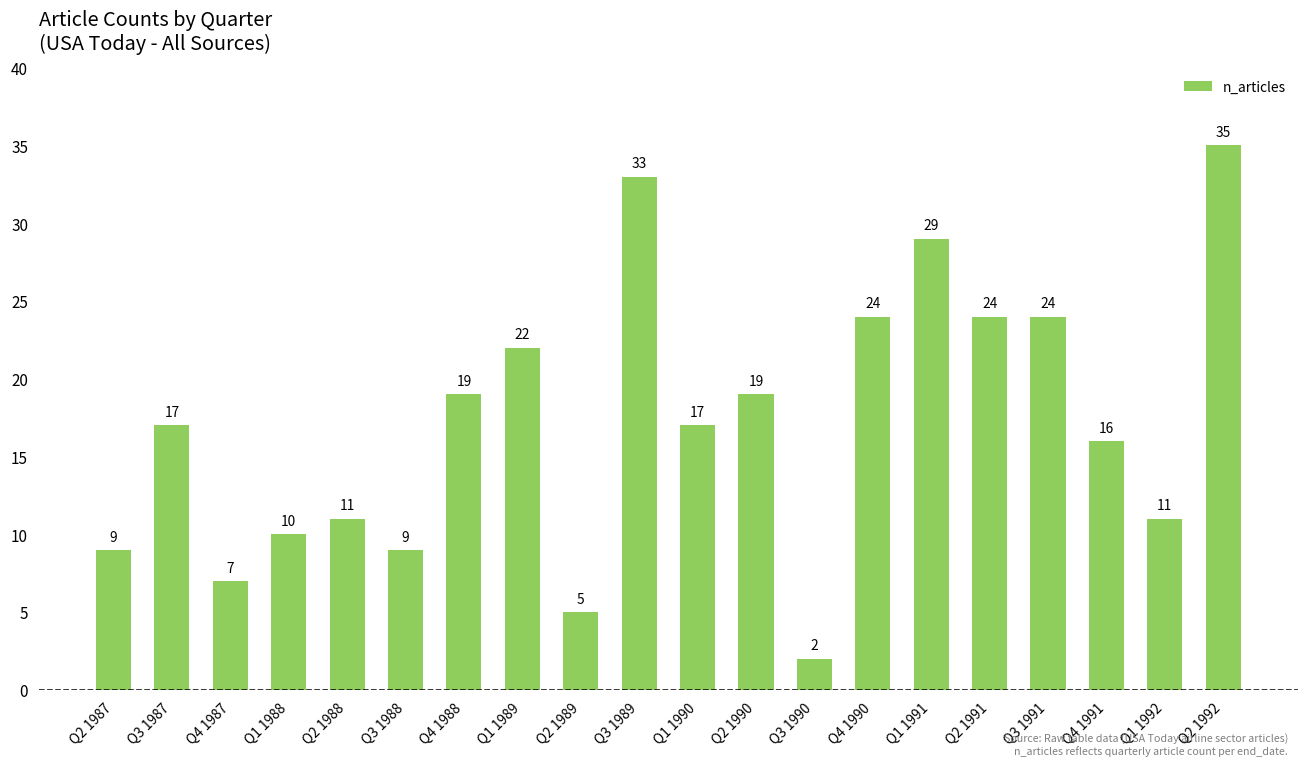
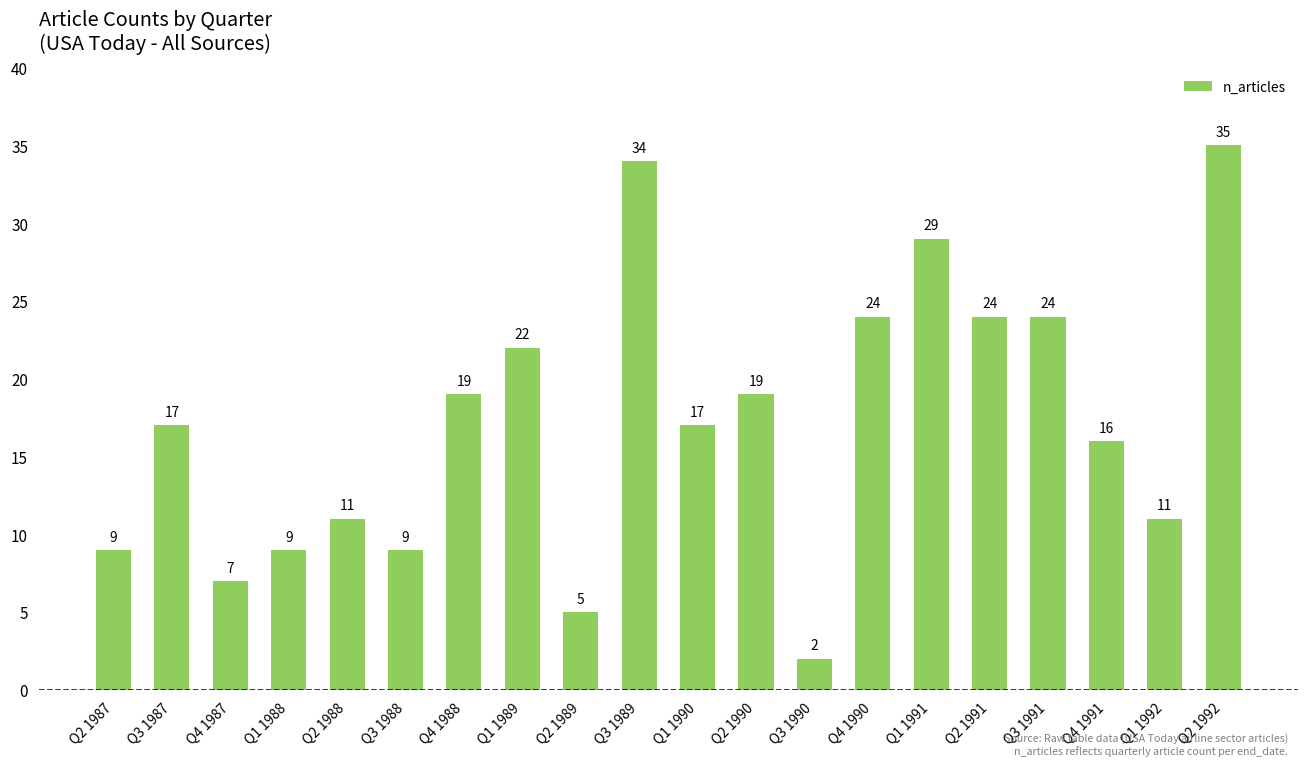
  {
    "Q2 1987": 9,
    "Q3 1987": 17,
    "Q4 1987": 7,
-   "Q1 1988": 10,
+   "Q1 1988": 9,
    "Q2 1988": 11,
    "Q3 1988": 9,
    "Q4 1988": 19,
    "Q1 1989": 22,
    "Q2 1989": 5,
-   "Q3 1989": 33,
+   "Q3 1989": 34,
    "Q1 1990": 17,
    "Q2 1990": 19,
    "Q3 1990": 2,
    "Q4 1990": 24,
    "Q1 1991": 29,
    "Q2 1991": 24,
    "Q3 1991": 24,
    "Q4 1991": 16,
    "Q1 1992": 11,
    "Q2 1992": 35
  }
